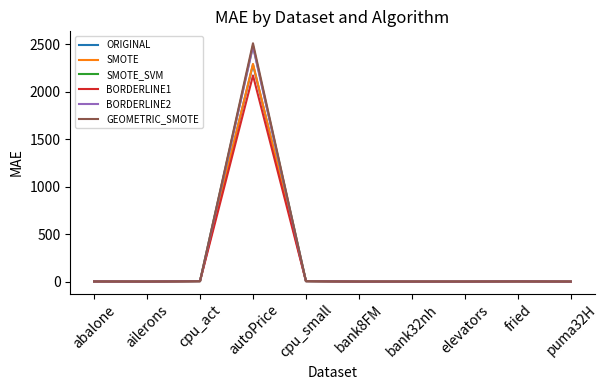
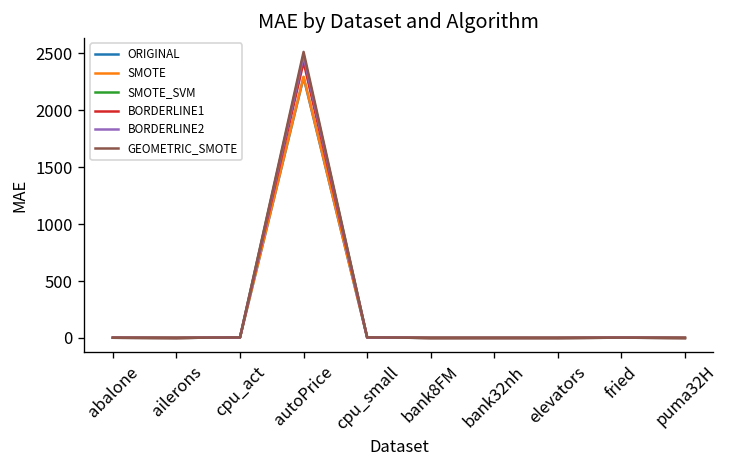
  {
    "BORDERLINE1": {
-     "autoPrice": 2200
+     "autoPrice": 2400
    }
  }
